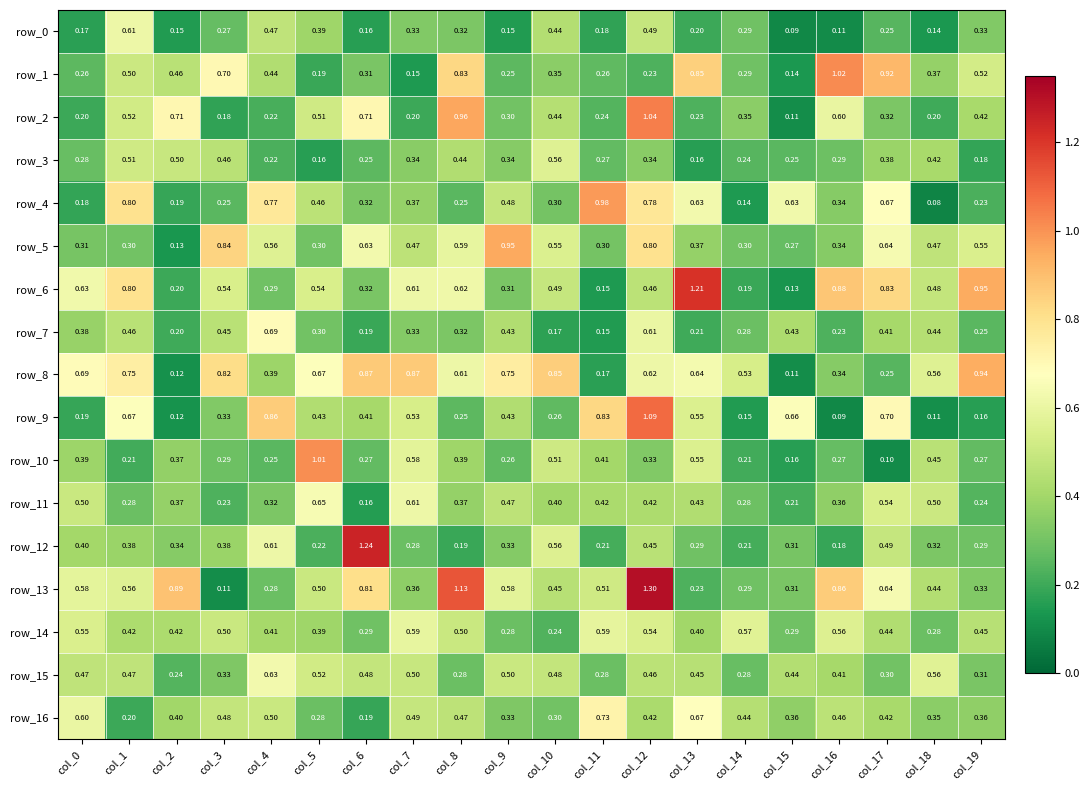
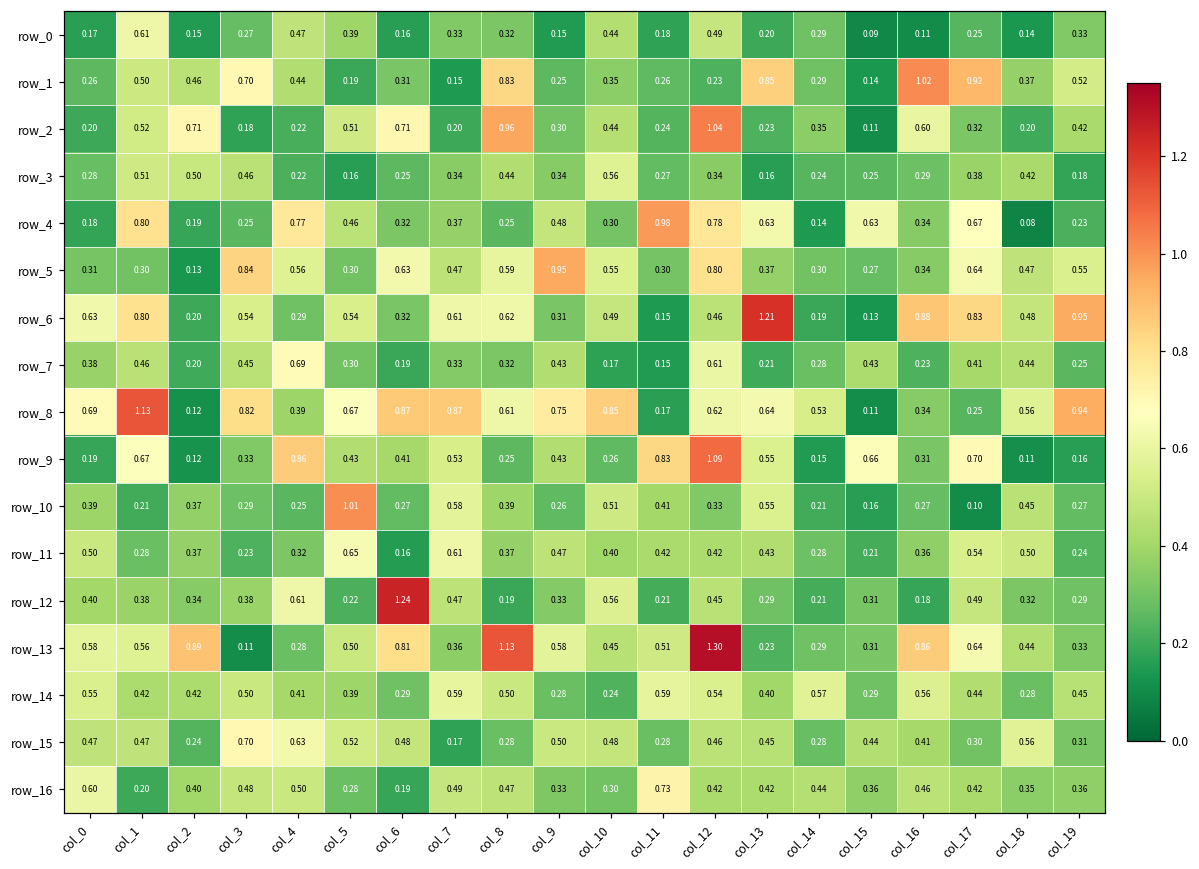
  {
    "row_8": {
      "col_0": 0.69,
-     "col_1": 0.75,
+     "col_1": 1.13,
      "col_2": 0.12,
      "col_3": 0.82,
      "col_4": 0.39,
      "col_5": 0.67,
      "col_6": 0.87,
      "col_7": 0.87,
      "col_8": 0.61,
      "col_9": 0.75,
      "col_10": 0.85,
      "col_11": 0.17,
      "col_12": 0.62,
      "col_13": 0.64,
      "col_14": 0.53,
      "col_15": 0.11,
      "col_16": 0.34,
      "col_17": 0.25,
      "col_18": 0.56,
      "col_19": 0.94
    },
    "row_9": {
      "col_0": 0.19,
      "col_1": 0.67,
      "col_2": 0.12,
      "col_3": 0.33,
      "col_4": 0.86,
      "col_5": 0.43,
      "col_6": 0.41,
      "col_7": 0.53,
      "col_8": 0.25,
      "col_9": 0.43,
      "col_10": 0.26,
      "col_11": 0.83,
      "col_12": 1.09,
      "col_13": 0.55,
      "col_14": 0.15,
      "col_15": 0.66,
-     "col_16": 0.09,
+     "col_16": 0.31,
      "col_17": 0.70,
      "col_18": 0.11,
      "col_19": 0.16
    },
    "row_12": {
      "col_0": 0.40,
      "col_1": 0.38,
      "col_2": 0.34,
      "col_3": 0.38,
      "col_4": 0.61,
      "col_5": 0.22,
      "col_6": 1.24,
-     "col_7": 0.28,
+     "col_7": 0.47,
      "col_8": 0.19,
      "col_9": 0.33,
      "col_10": 0.56,
      "col_11": 0.21,
      "col_12": 0.45,
      "col_13": 0.29,
      "col_14": 0.21,
      "col_15": 0.31,
      "col_16": 0.18,
      "col_17": 0.49,
      "col_18": 0.32,
      "col_19": 0.29
    },
    "row_15": {
      "col_0": 0.47,
      "col_1": 0.47,
      "col_2": 0.24,
-     "col_3": 0.33,
+     "col_3": 0.70,
      "col_4": 0.63,
      "col_5": 0.52,
      "col_6": 0.48,
-     "col_7": 0.50,
+     "col_7": 0.17,
      "col_8": 0.28,
      "col_9": 0.50,
      "col_10": 0.48,
      "col_11": 0.28,
      "col_12": 0.46,
      "col_13": 0.45,
      "col_14": 0.28,
      "col_15": 0.44,
      "col_16": 0.41,
      "col_17": 0.30,
      "col_18": 0.56,
      "col_19": 0.31
    },
    "row_16": {
      "col_0": 0.60,
      "col_1": 0.20,
      "col_2": 0.40,
      "col_3": 0.48,
      "col_4": 0.50,
      "col_5": 0.28,
      "col_6": 0.19,
      "col_7": 0.49,
      "col_8": 0.47,
      "col_9": 0.33,
      "col_10": 0.30,
      "col_11": 0.73,
      "col_12": 0.42,
-     "col_13": 0.67,
+     "col_13": 0.42,
      "col_14": 0.44,
      "col_15": 0.36,
      "col_16": 0.46,
      "col_17": 0.42,
      "col_18": 0.35,
      "col_19": 0.36
    }
  }
